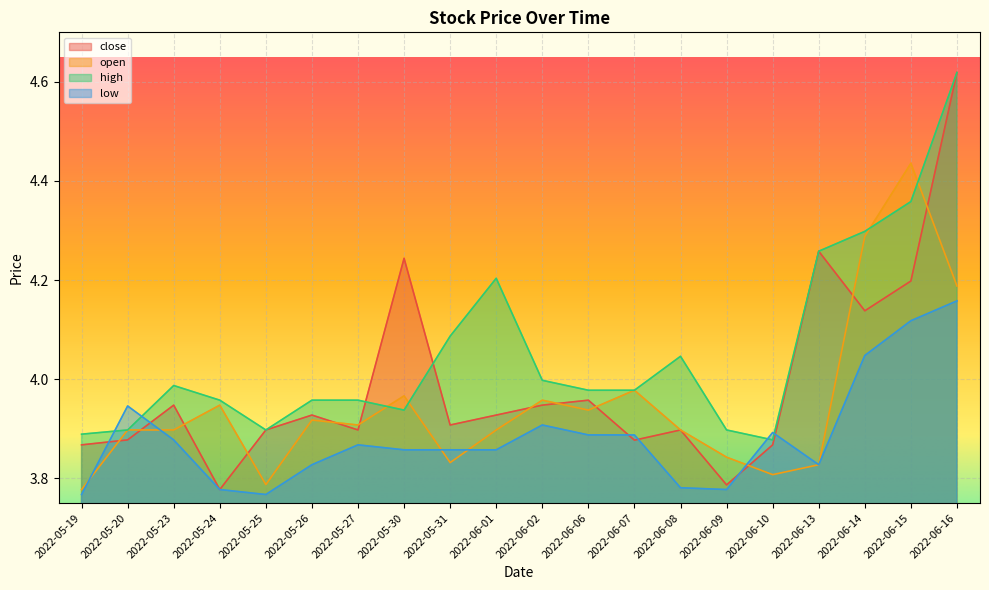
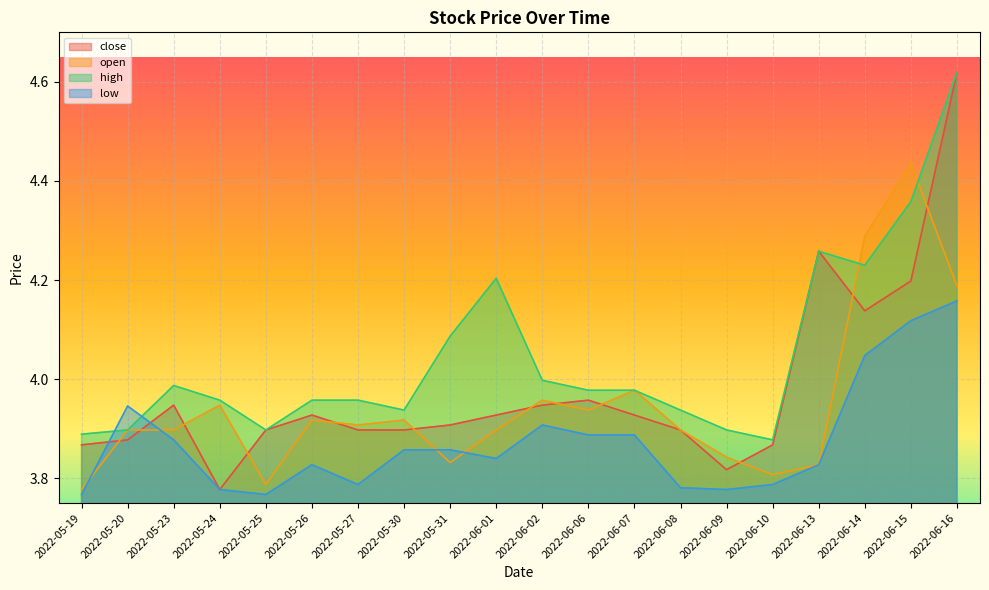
  {
    "close": {
      "2022-05-19": 3.87,
      "2022-05-20": 3.88,
      "2022-05-23": 3.95,
      "2022-05-26": 3.93,
      "2022-05-27": 3.90,
-     "2022-05-30": 4.24,
+     "2022-05-30": 3.90,
      "2022-05-31": 3.91,
      "2022-06-01": 3.93,
      "2022-06-02": 3.95,
      "2022-06-06": 3.96,
-     "2022-06-07": 3.88,
-     "2022-06-09": 3.79,
+     "2022-06-07": 3.93,
+     "2022-06-09": 3.82,
      "2022-06-10": 3.87,
      "2022-06-14": 4.14,
      "2022-06-15": 4.20
    },
    "open": {
      "2022-05-19": 3.78,
      "2022-05-23": 3.90,
      "2022-05-24": 3.95,
      "2022-05-25": 3.79,
      "2022-05-26": 3.92,
      "2022-05-27": 3.91,
-     "2022-05-30": 3.97,
+     "2022-05-30": 3.92,
      "2022-05-31": 3.83,
      "2022-06-01": 3.90,
      "2022-06-02": 3.96,
      "2022-06-06": 3.94,
      "2022-06-09": 3.84,
      "2022-06-10": 3.81,
      "2022-06-14": 4.29,
      "2022-06-15": 4.44,
      "2022-06-16": 4.19
    },
    "high": {
      "2022-05-19": 3.89,
      "2022-05-23": 3.99,
      "2022-05-24": 3.96,
      "2022-05-26": 3.96,
      "2022-05-27": 3.96,
      "2022-05-30": 3.94,
      "2022-05-31": 4.09,
      "2022-06-01": 4.20,
      "2022-06-02": 4.00,
      "2022-06-06": 3.98,
-     "2022-06-08": 4.05,
+     "2022-06-08": 3.94,
      "2022-06-09": 3.90,
      "2022-06-10": 3.88,
-     "2022-06-14": 4.30,
+     "2022-06-14": 4.23,
      "2022-06-15": 4.36
    },
    "low": {
      "2022-05-19": 3.77,
      "2022-05-20": 3.95,
      "2022-05-23": 3.88,
      "2022-05-25": 3.77,
      "2022-05-26": 3.83,
-     "2022-05-27": 3.87,
+     "2022-05-27": 3.79,
      "2022-05-30": 3.86,
      "2022-05-31": 3.86,
-     "2022-06-01": 3.86,
+     "2022-06-01": 3.84,
      "2022-06-02": 3.91,
      "2022-06-06": 3.89,
      "2022-06-07": 3.89,
      "2022-06-08": 3.78,
      "2022-06-09": 3.78,
-     "2022-06-10": 3.89,
+     "2022-06-10": 3.79,
      "2022-06-14": 4.05,
      "2022-06-15": 4.12,
      "2022-06-16": 4.16
    }
  }
